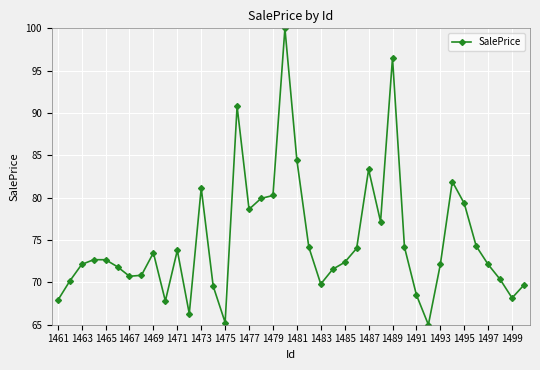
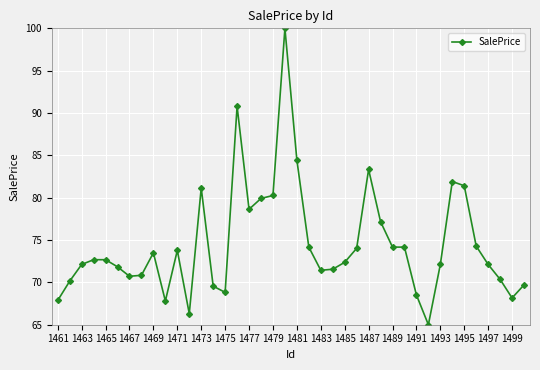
  {
    "1461": 68,
    "1463": 72,
    "1465": 73,
    "1467": 71,
    "1469": 73,
    "1471": 74,
    "1473": 81,
-   "1475": 65,
+   "1475": 69,
    "1477": 79,
    "1479": 80,
    "1481": 84,
-   "1483": 70,
+   "1483": 71,
    "1485": 72,
    "1487": 83,
-   "1489": 97,
+   "1489": 74,
    "1491": 69,
    "1493": 72,
-   "1495": 79,
+   "1495": 81,
    "1497": 72,
    "1499": 68
  }
